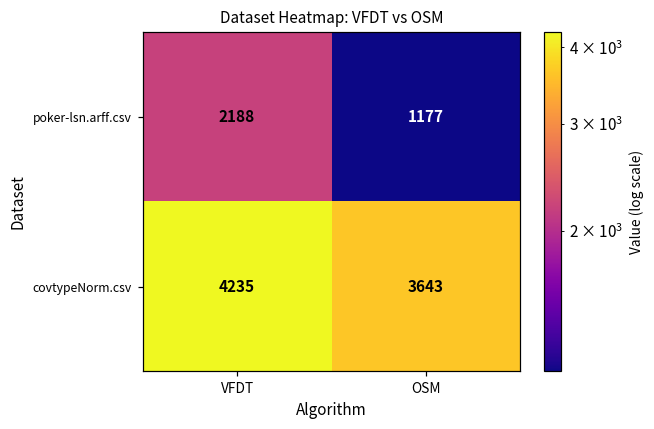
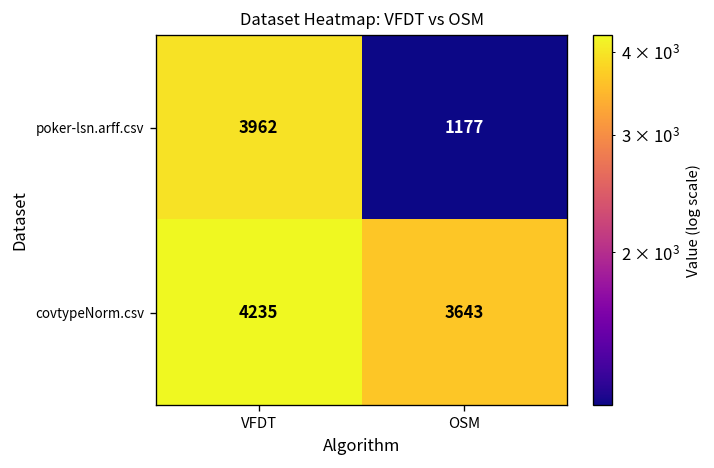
  {
    "poker-lsn.arff.csv": {
-     "VFDT": 2188,
+     "VFDT": 3962,
      "OSM": 1177
    },
    "covtypeNorm.csv": {
      "VFDT": 4235,
      "OSM": 3643
    }
  }
